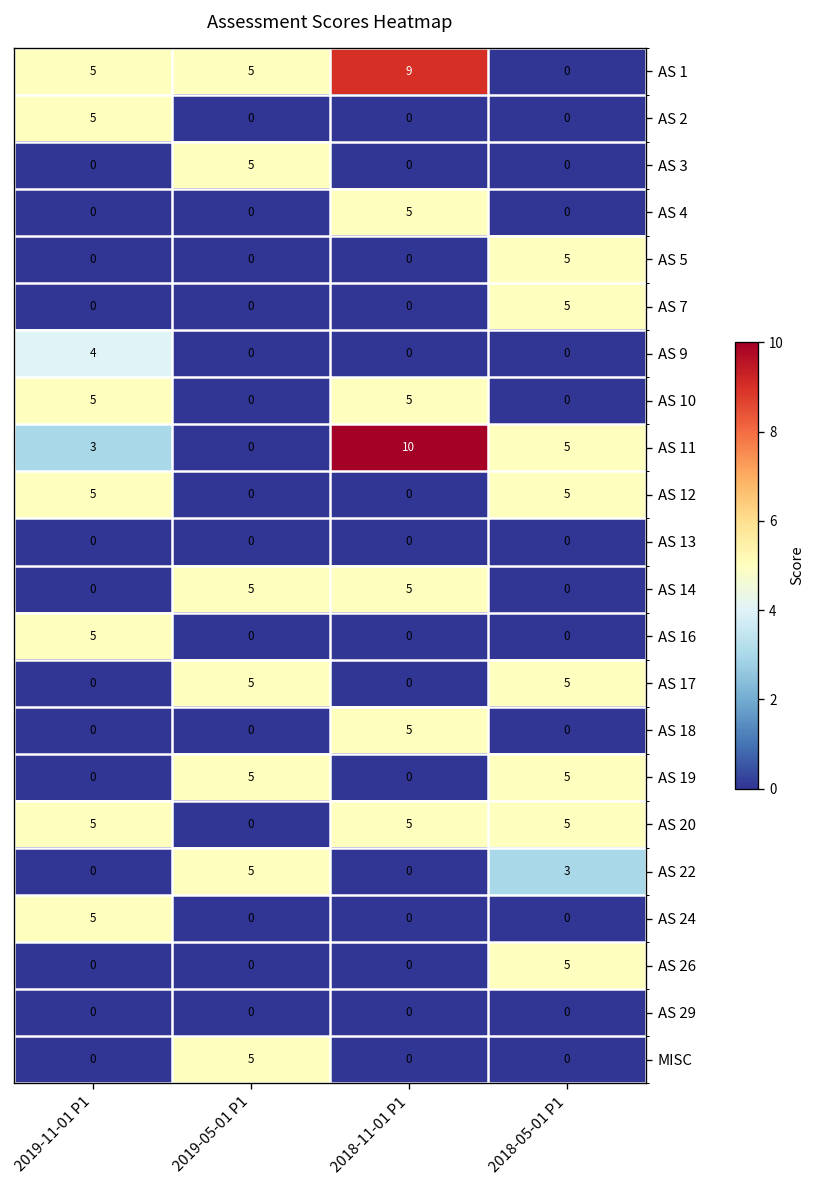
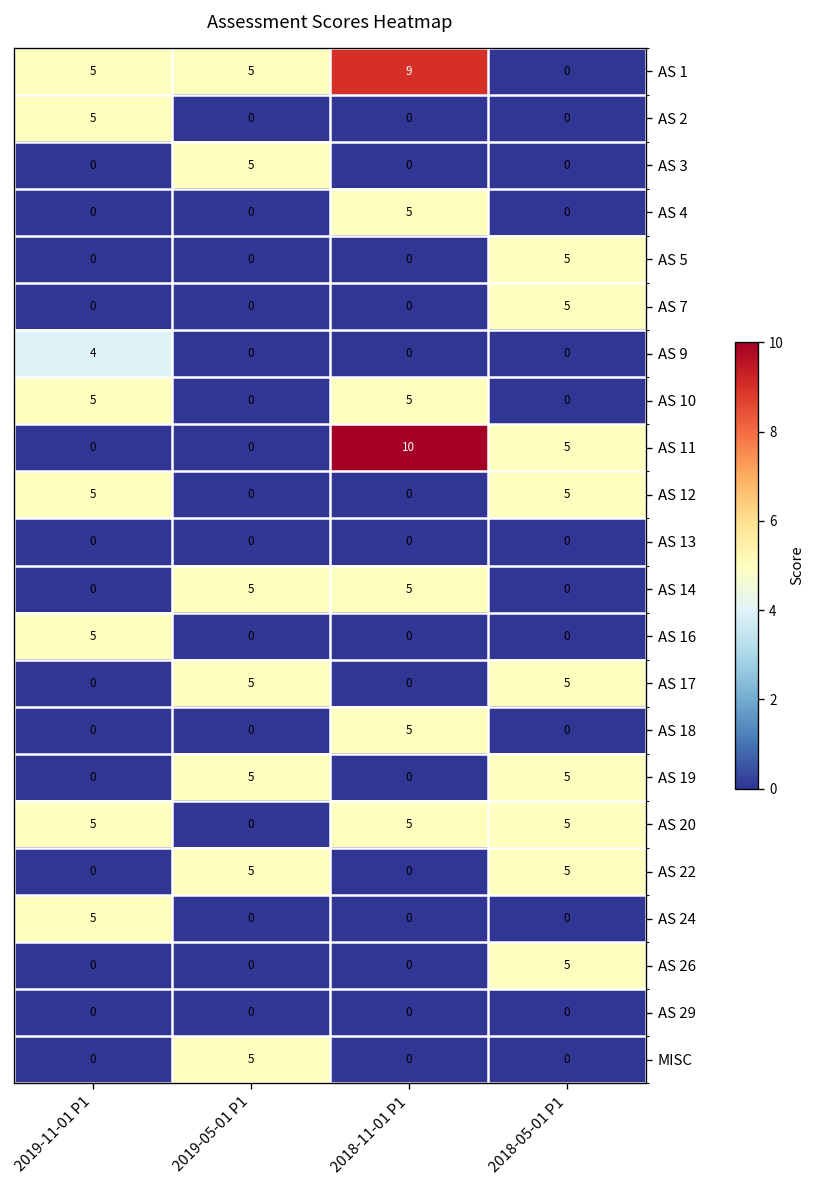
  {
    "AS 1": {
      "2019-11-01 P1": 5,
      "2019-05-01 P1": 5,
      "2018-11-01 P1": 9,
      "2018-05-01 P1": 0
    },
    "AS 2": {
      "2019-11-01 P1": 5,
      "2019-05-01 P1": 0,
      "2018-11-01 P1": 0,
      "2018-05-01 P1": 0
    },
    "AS 3": {
      "2019-11-01 P1": 0,
      "2019-05-01 P1": 5,
      "2018-11-01 P1": 0,
      "2018-05-01 P1": 0
    },
    "AS 4": {
      "2019-11-01 P1": 0,
      "2019-05-01 P1": 0,
      "2018-11-01 P1": 5,
      "2018-05-01 P1": 0
    },
    "AS 5": {
      "2019-11-01 P1": 0,
      "2019-05-01 P1": 0,
      "2018-11-01 P1": 0,
      "2018-05-01 P1": 5
    },
    "AS 7": {
      "2019-11-01 P1": 0,
      "2019-05-01 P1": 0,
      "2018-11-01 P1": 0,
      "2018-05-01 P1": 5
    },
    "AS 9": {
      "2019-11-01 P1": 4,
      "2019-05-01 P1": 0,
      "2018-11-01 P1": 0,
      "2018-05-01 P1": 0
    },
    "AS 10": {
      "2019-11-01 P1": 5,
      "2019-05-01 P1": 0,
      "2018-11-01 P1": 5,
      "2018-05-01 P1": 0
    },
    "AS 11": {
-     "2019-11-01 P1": 3,
+     "2019-11-01 P1": 0,
      "2019-05-01 P1": 0,
      "2018-11-01 P1": 10,
      "2018-05-01 P1": 5
    },
    "AS 12": {
      "2019-11-01 P1": 5,
      "2019-05-01 P1": 0,
      "2018-11-01 P1": 0,
      "2018-05-01 P1": 5
    },
    "AS 13": {
      "2019-11-01 P1": 0,
      "2019-05-01 P1": 0,
      "2018-11-01 P1": 0,
      "2018-05-01 P1": 0
    },
    "AS 14": {
      "2019-11-01 P1": 0,
      "2019-05-01 P1": 5,
      "2018-11-01 P1": 5,
      "2018-05-01 P1": 0
    },
    "AS 16": {
      "2019-11-01 P1": 5,
      "2019-05-01 P1": 0,
      "2018-11-01 P1": 0,
      "2018-05-01 P1": 0
    },
    "AS 17": {
      "2019-11-01 P1": 0,
      "2019-05-01 P1": 5,
      "2018-11-01 P1": 0,
      "2018-05-01 P1": 5
    },
    "AS 18": {
      "2019-11-01 P1": 0,
      "2019-05-01 P1": 0,
      "2018-11-01 P1": 5,
      "2018-05-01 P1": 0
    },
    "AS 19": {
      "2019-11-01 P1": 0,
      "2019-05-01 P1": 5,
      "2018-11-01 P1": 0,
      "2018-05-01 P1": 5
    },
    "AS 20": {
      "2019-11-01 P1": 5,
      "2019-05-01 P1": 0,
      "2018-11-01 P1": 5,
      "2018-05-01 P1": 5
    },
    "AS 22": {
      "2019-11-01 P1": 0,
      "2019-05-01 P1": 5,
      "2018-11-01 P1": 0,
-     "2018-05-01 P1": 3
+     "2018-05-01 P1": 5
    },
    "AS 24": {
      "2019-11-01 P1": 5,
      "2019-05-01 P1": 0,
      "2018-11-01 P1": 0,
      "2018-05-01 P1": 0
    },
    "AS 26": {
      "2019-11-01 P1": 0,
      "2019-05-01 P1": 0,
      "2018-11-01 P1": 0,
      "2018-05-01 P1": 5
    },
    "AS 29": {
      "2019-11-01 P1": 0,
      "2019-05-01 P1": 0,
      "2018-11-01 P1": 0,
      "2018-05-01 P1": 0
    },
    "MISC": {
      "2019-11-01 P1": 0,
      "2019-05-01 P1": 5,
      "2018-11-01 P1": 0,
      "2018-05-01 P1": 0
    }
  }
